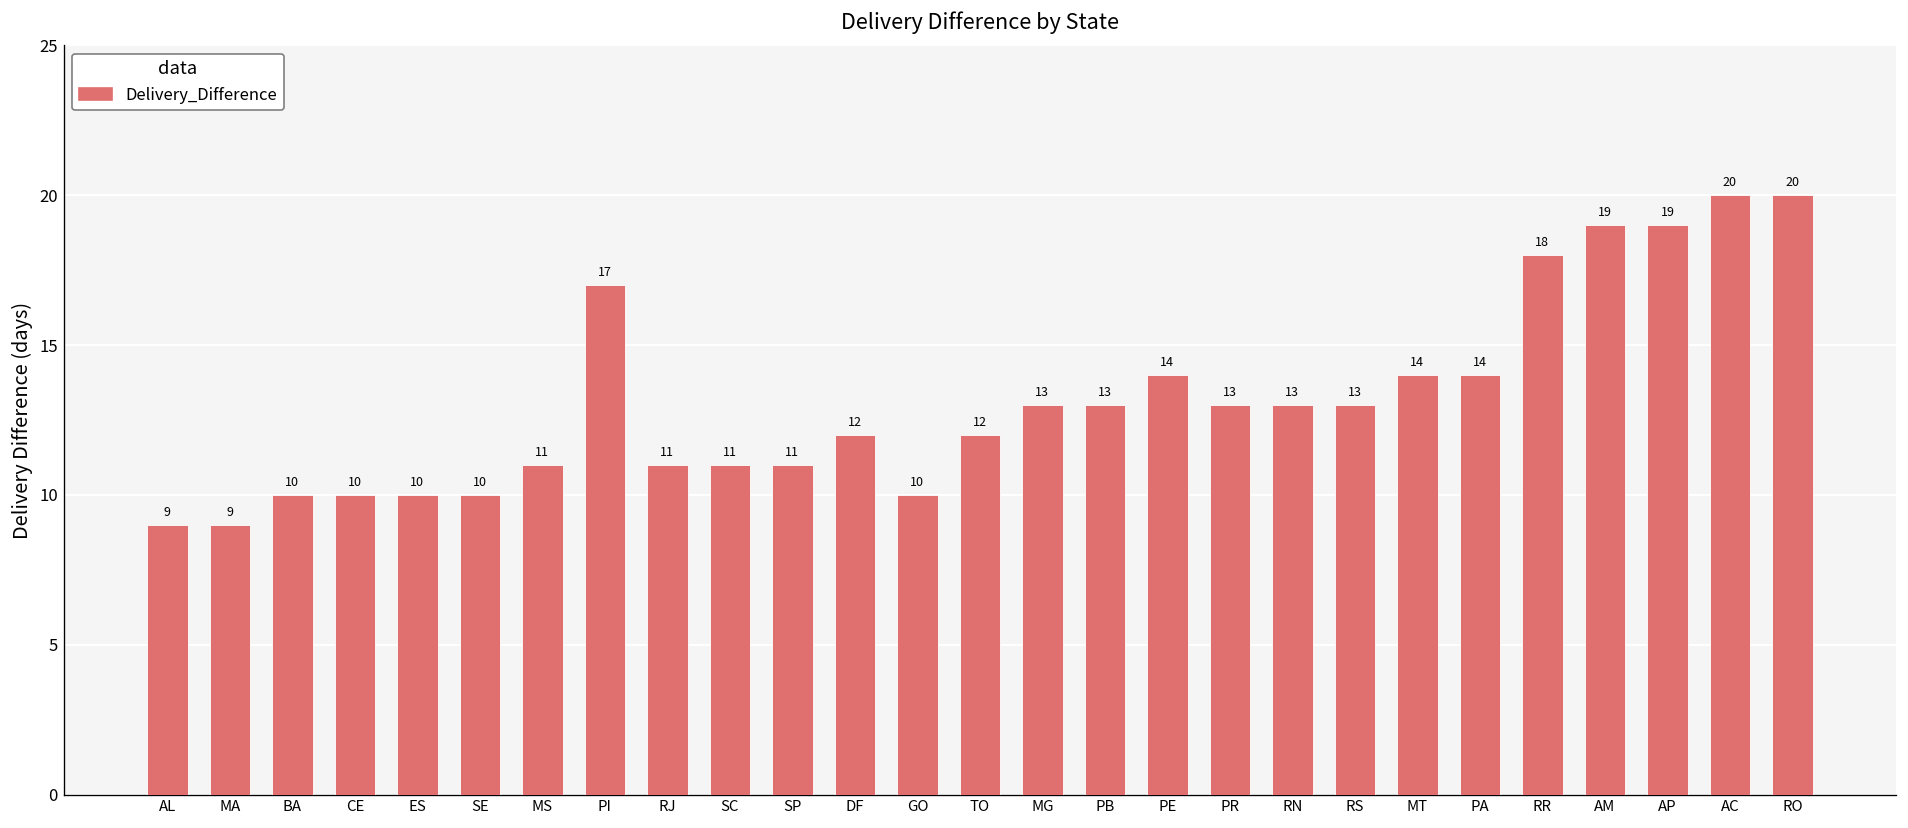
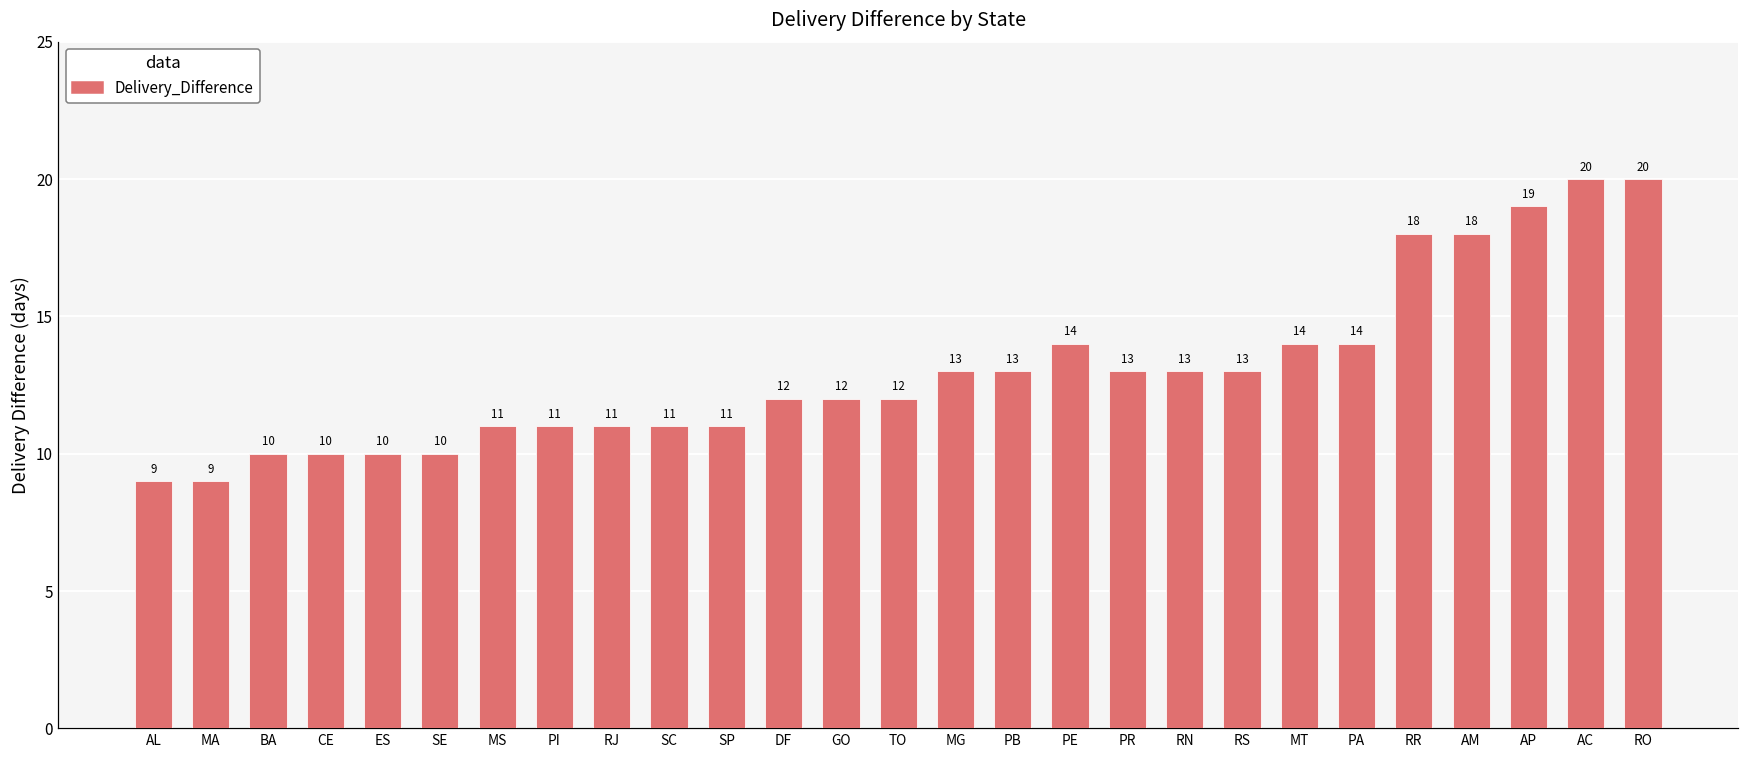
  {
    "AL": 9,
    "MA": 9,
    "BA": 10,
    "CE": 10,
    "ES": 10,
    "SE": 10,
    "MS": 11,
-   "PI": 17,
+   "PI": 11,
    "RJ": 11,
    "SC": 11,
    "SP": 11,
    "DF": 12,
-   "GO": 10,
+   "GO": 12,
    "TO": 12,
    "MG": 13,
    "PB": 13,
    "PE": 14,
    "PR": 13,
    "RN": 13,
    "RS": 13,
    "MT": 14,
    "PA": 14,
    "RR": 18,
-   "AM": 19,
+   "AM": 18,
    "AP": 19,
    "AC": 20,
    "RO": 20
  }
